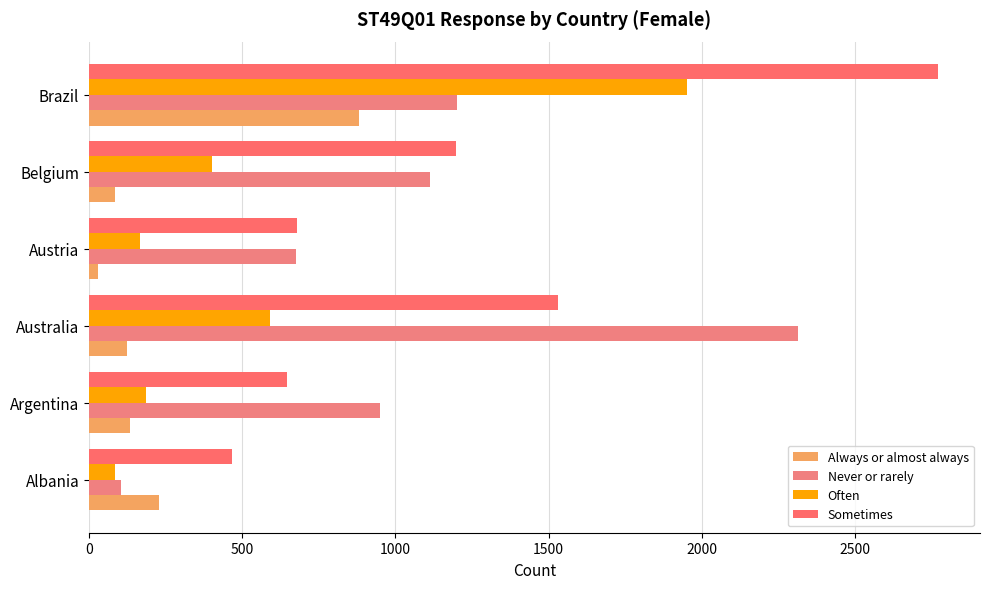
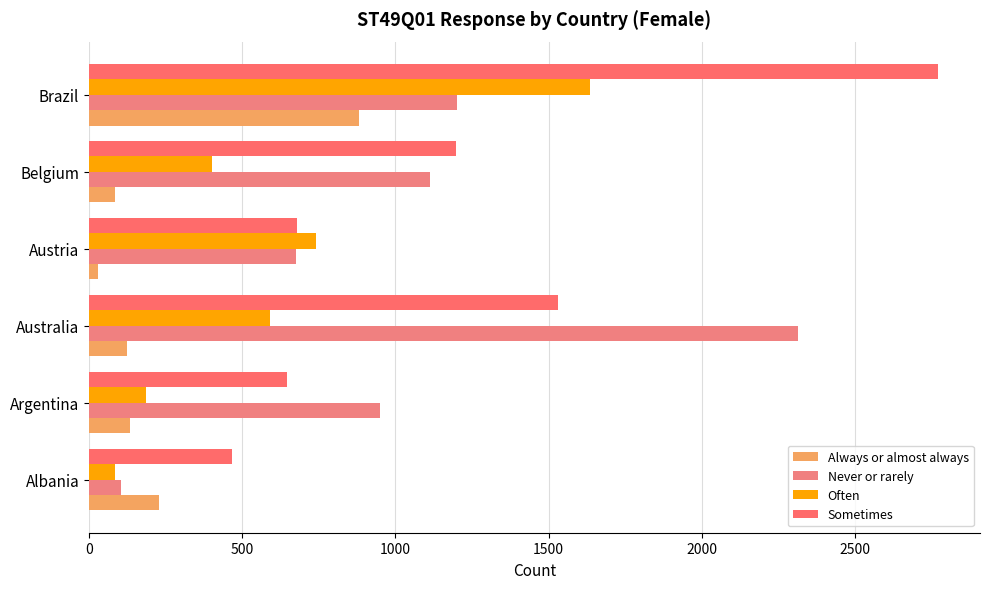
  {
    "Often": {
-     "Brazil": 1950,
+     "Brazil": 1640,
      "Belgium": 400,
-     "Austria": 170,
+     "Austria": 740,
      "Australia": 590,
      "Argentina": 190,
      "Albania": 80
    }
  }
